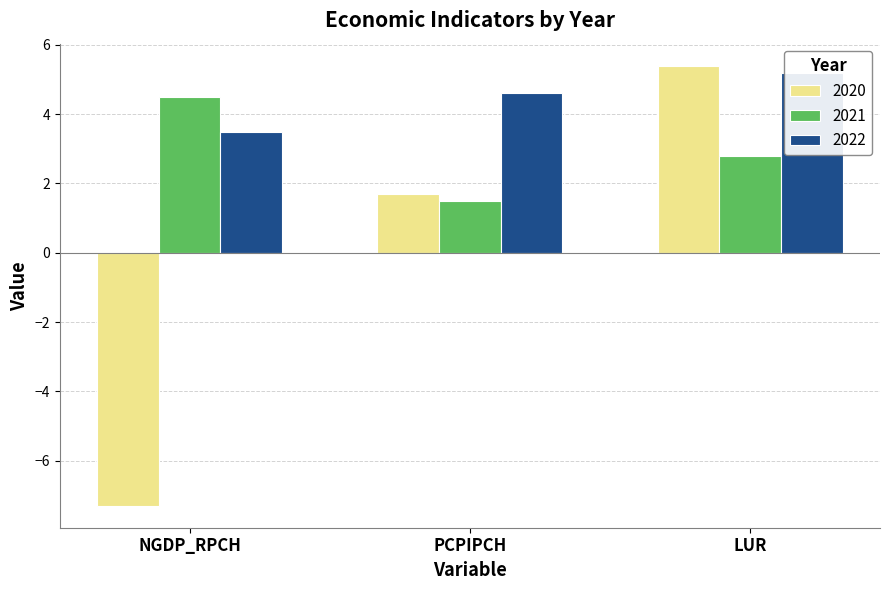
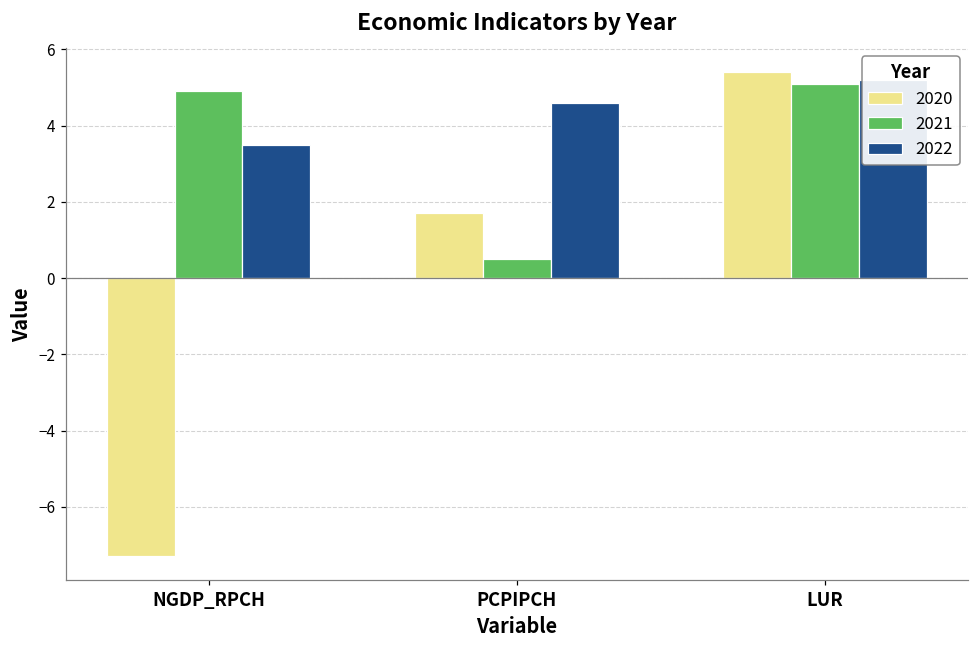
  {
    "2020": {
      "NGDP_RPCH": -7.3,
      "PCPIPCH": 1.7,
      "LUR": 5.4
    },
    "2021": {
-     "NGDP_RPCH": 4.5,
-     "PCPIPCH": 1.5,
-     "LUR": 2.8
+     "NGDP_RPCH": 4.9,
+     "PCPIPCH": 0.5,
+     "LUR": 5.1
    },
    "2022": {
      "NGDP_RPCH": 3.5,
      "PCPIPCH": 4.6
    }
  }
